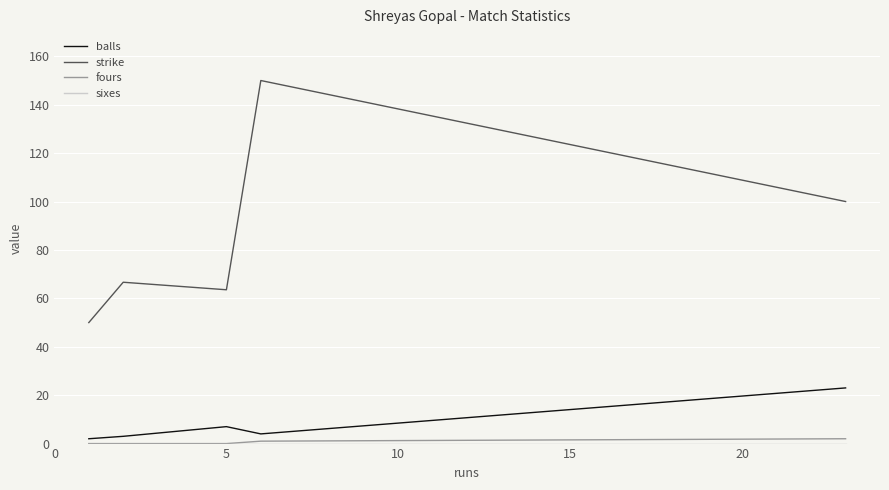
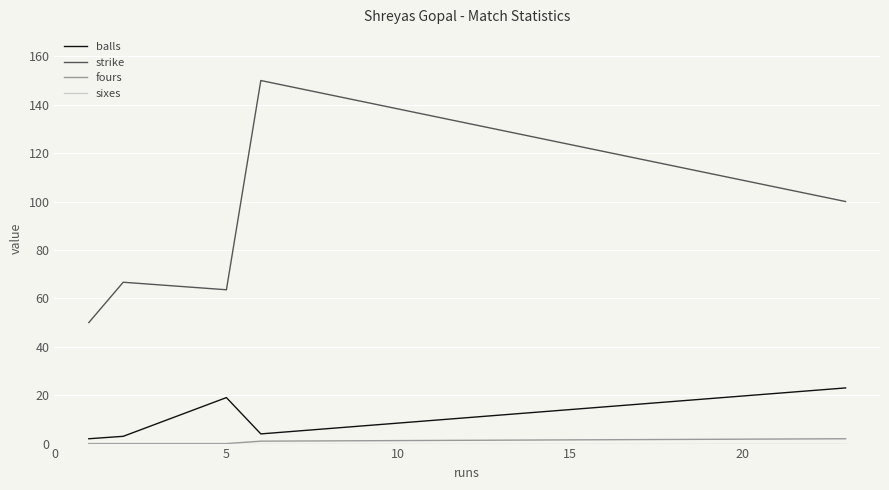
  {
    "balls": {
-     "5": 7
+     "5": 19
    },
    "strike": {
      "5": 64
    }
  }
